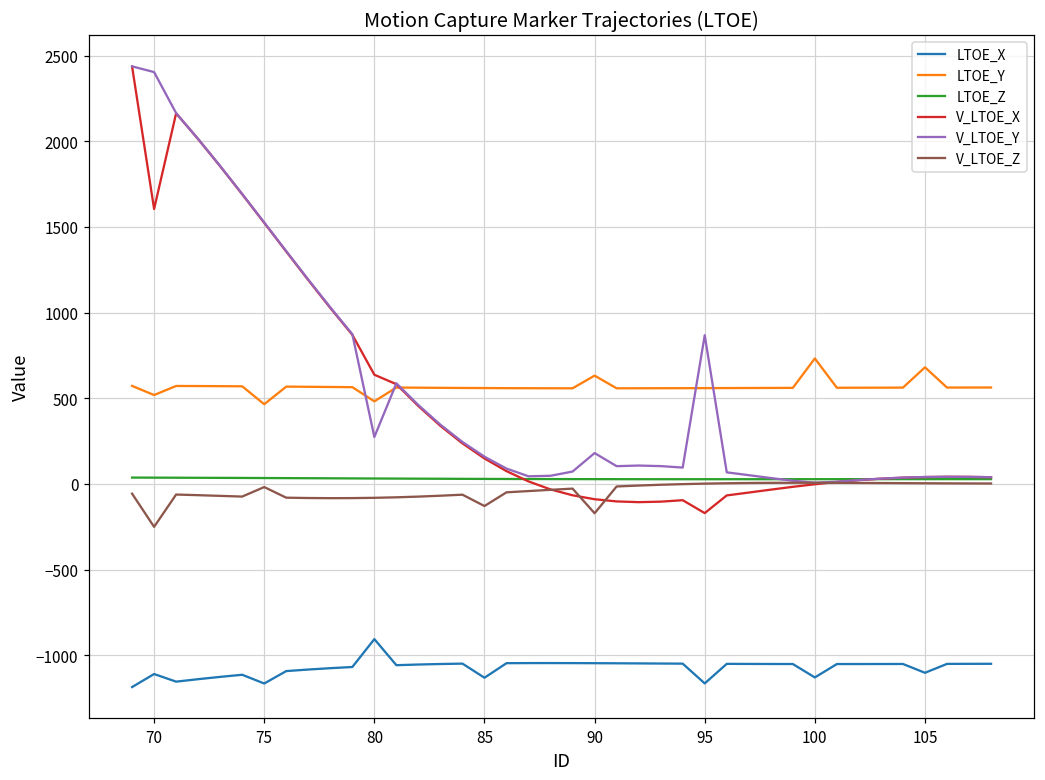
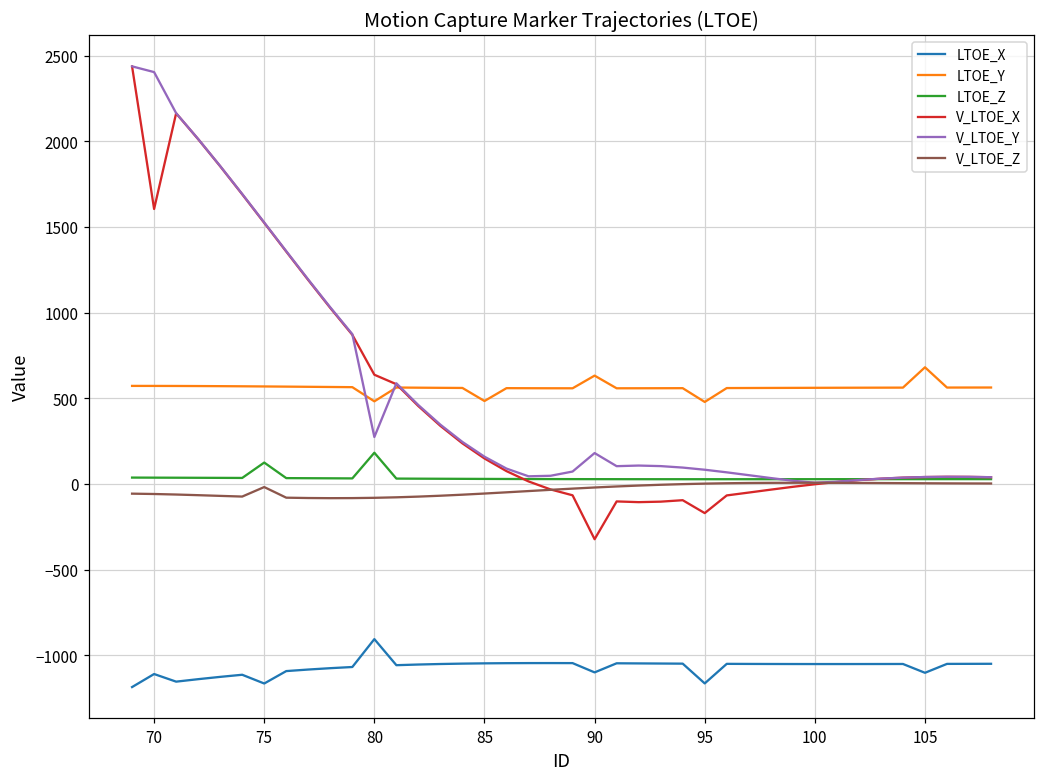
  {
    "LTOE_X": {
      "70": -1110,
      "75": -1170,
      "80": -910,
-     "85": -1130,
-     "90": -1050,
+     "85": -1050,
+     "90": -1100,
      "95": -1160,
-     "100": -1130,
+     "100": -1050,
      "105": -1100
    },
    "LTOE_Y": {
-     "70": 520,
-     "75": 470,
+     "70": 570,
+     "75": 570,
      "80": 480,
-     "85": 560,
+     "85": 480,
      "90": 630,
-     "95": 560,
-     "100": 730,
+     "95": 480,
+     "100": 560,
      "105": 680
    },
    "LTOE_Z": {
      "70": 40,
-     "75": 30,
-     "80": 30,
+     "75": 120,
+     "80": 180,
      "85": 30,
      "90": 30,
      "95": 30,
      "100": 30
    },
    "V_LTOE_X": {
      "70": 1610,
      "80": 640,
-     "90": -90,
+     "90": -320,
      "95": -170
    },
    "V_LTOE_Y": {
      "70": 2400,
      "80": 270,
      "90": 180,
-     "95": 870
+     "95": 80
    },
    "V_LTOE_Z": {
-     "70": -250,
+     "70": -60,
      "75": -20,
      "80": -80,
-     "85": -130,
-     "90": -170,
+     "85": -60,
+     "90": -20,
      "95": 0,
      "105": 0
    }
  }
